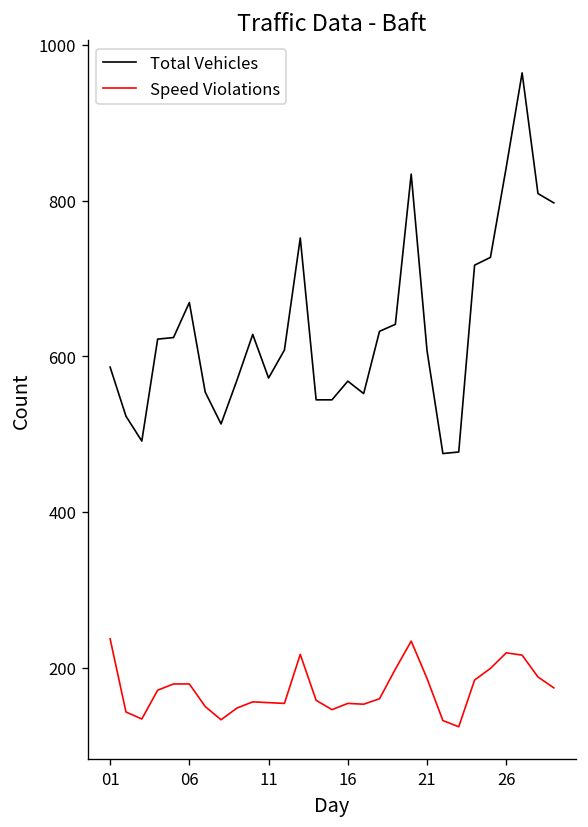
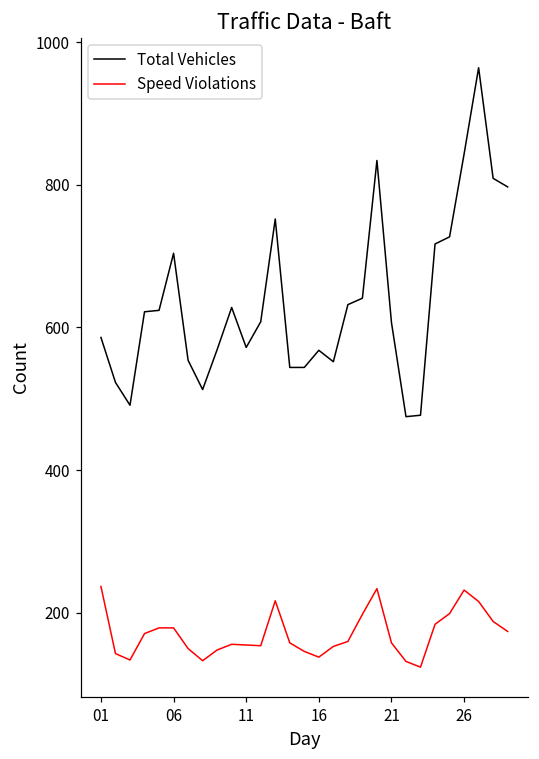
  {
    "Total Vehicles": {
      "01": 590,
-     "06": 670,
+     "06": 700,
      "11": 570,
      "16": 570,
      "21": 610,
      "26": 840
    },
    "Speed Violations": {
      "01": 240,
      "06": 180,
      "11": 160,
-     "16": 150,
-     "21": 190,
-     "26": 220
+     "16": 140,
+     "21": 160,
+     "26": 230
    }
  }
